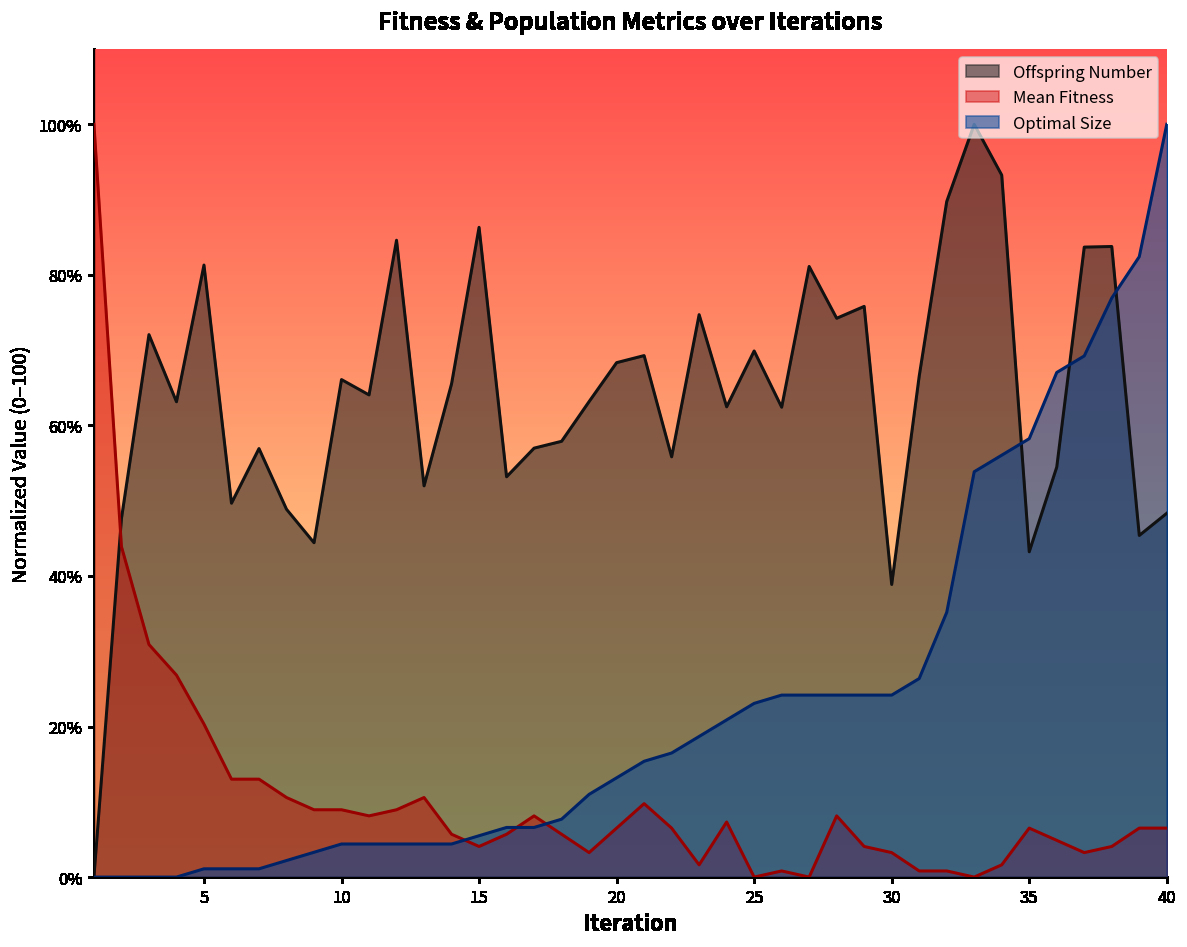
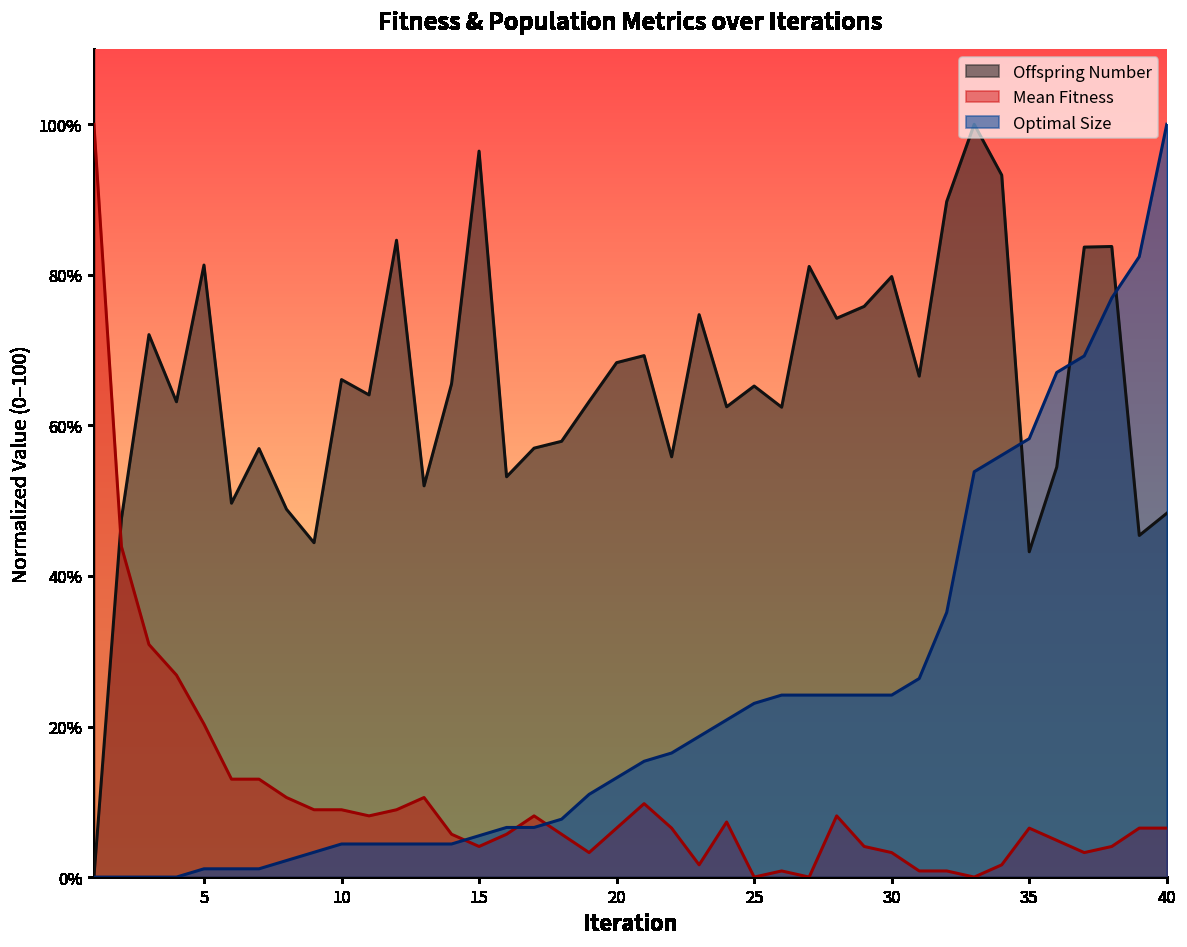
  {
    "Offspring Number": {
      "5": "81%",
      "10": "66%",
-     "15": "86%",
+     "15": "96%",
      "20": "68%",
-     "25": "70%",
-     "30": "39%",
+     "25": "65%",
+     "30": "80%",
      "35": "43%",
      "40": "48%"
    },
    "Mean Fitness": {
      "5": "20%",
      "10": "9%",
      "15": "4%",
      "20": "7%",
      "25": "0%",
      "30": "3%",
      "35": "7%",
      "40": "7%"
    },
    "Optimal Size": {
      "5": "1%",
      "10": "4%",
      "15": "5%",
      "20": "13%",
      "25": "23%",
      "30": "24%",
      "35": "58%",
      "40": "100%"
    }
  }
